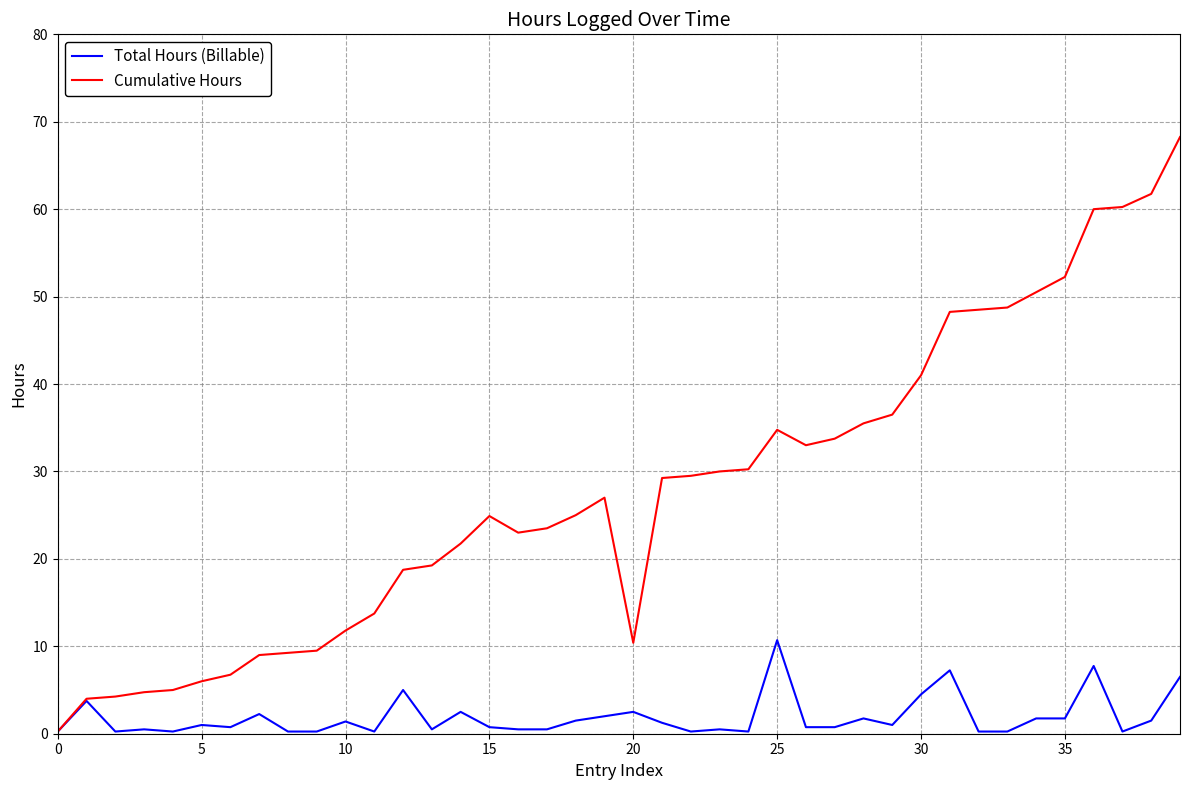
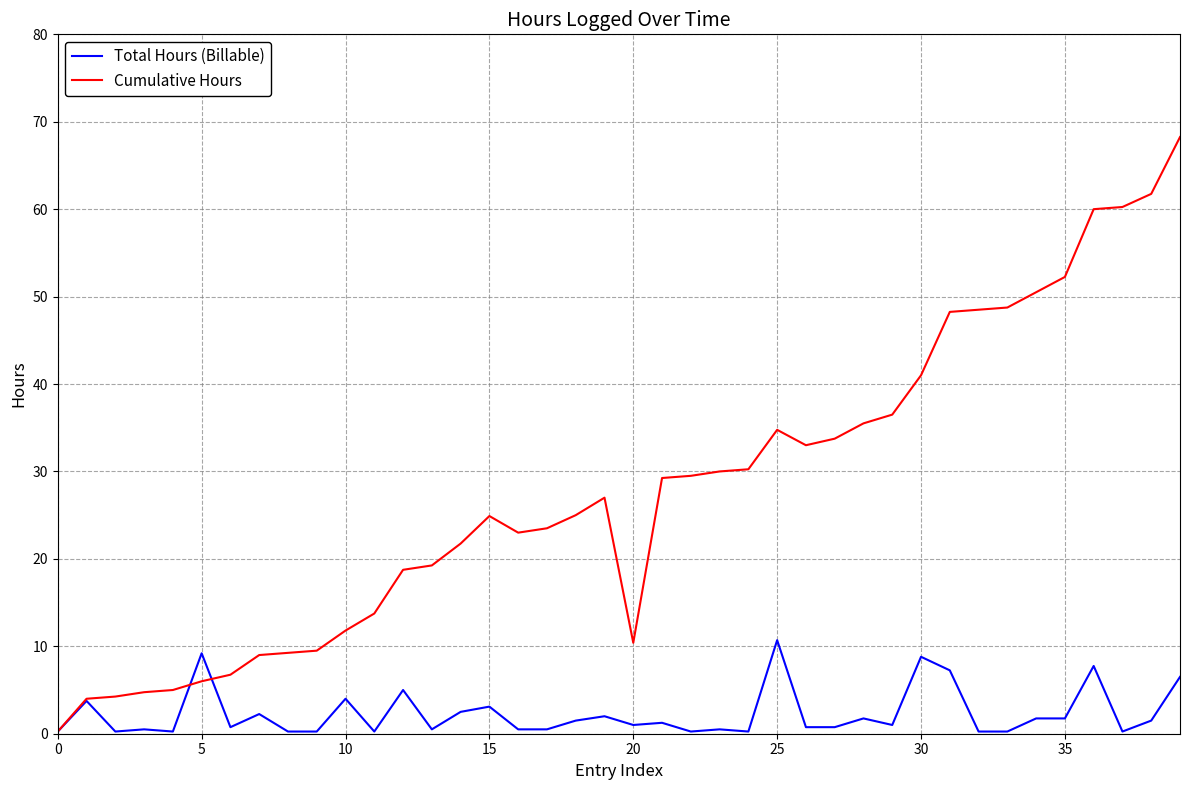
  {
    "Total Hours (Billable)": {
-     "5": 1,
-     "10": 1,
-     "15": 1,
-     "20": 3,
+     "5": 9,
+     "10": 4,
+     "15": 3,
+     "20": 1,
      "25": 11,
-     "30": 5,
+     "30": 9,
      "35": 2
    },
    "Cumulative Hours": {
      "5": 6,
      "10": 12,
      "15": 25,
      "20": 10,
      "25": 35,
      "30": 41,
      "35": 52
    }
  }
